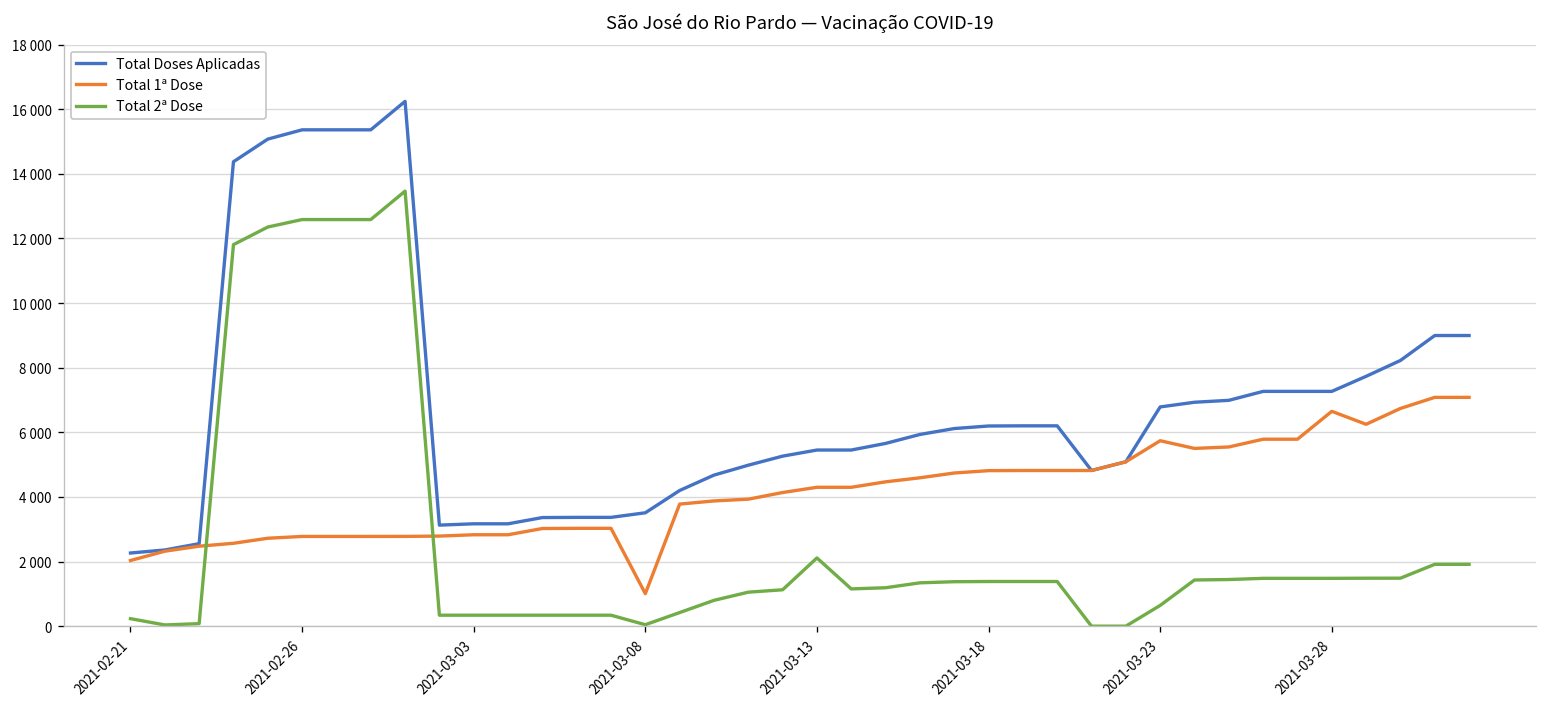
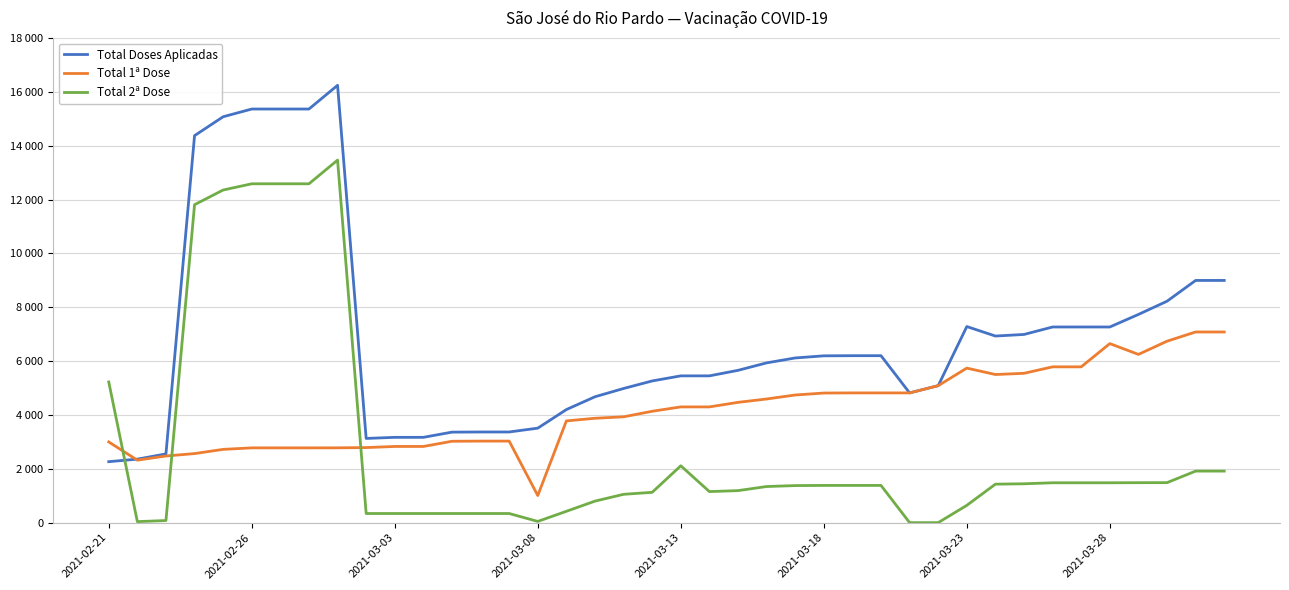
  {
    "Total Doses Aplicadas": {
      "2021-02-21": 2300,
      "2021-02-26": 15400,
      "2021-03-03": 3200,
      "2021-03-08": 3500,
      "2021-03-13": 5500,
      "2021-03-18": 6200,
-     "2021-03-23": 6800,
+     "2021-03-23": 7300,
      "2021-03-28": 7300
    },
    "Total 1ª Dose": {
-     "2021-02-21": 2000,
+     "2021-02-21": 3000,
      "2021-02-26": 2800,
      "2021-03-03": 2800,
      "2021-03-08": 1000,
      "2021-03-13": 4300,
      "2021-03-18": 4800,
      "2021-03-23": 5700,
      "2021-03-28": 6600
    },
    "Total 2ª Dose": {
-     "2021-02-21": 200,
+     "2021-02-21": 5200,
      "2021-02-26": 12600,
      "2021-03-03": 300,
      "2021-03-08": 0,
      "2021-03-13": 2100,
      "2021-03-18": 1400,
      "2021-03-23": 600,
      "2021-03-28": 1500
    }
  }
